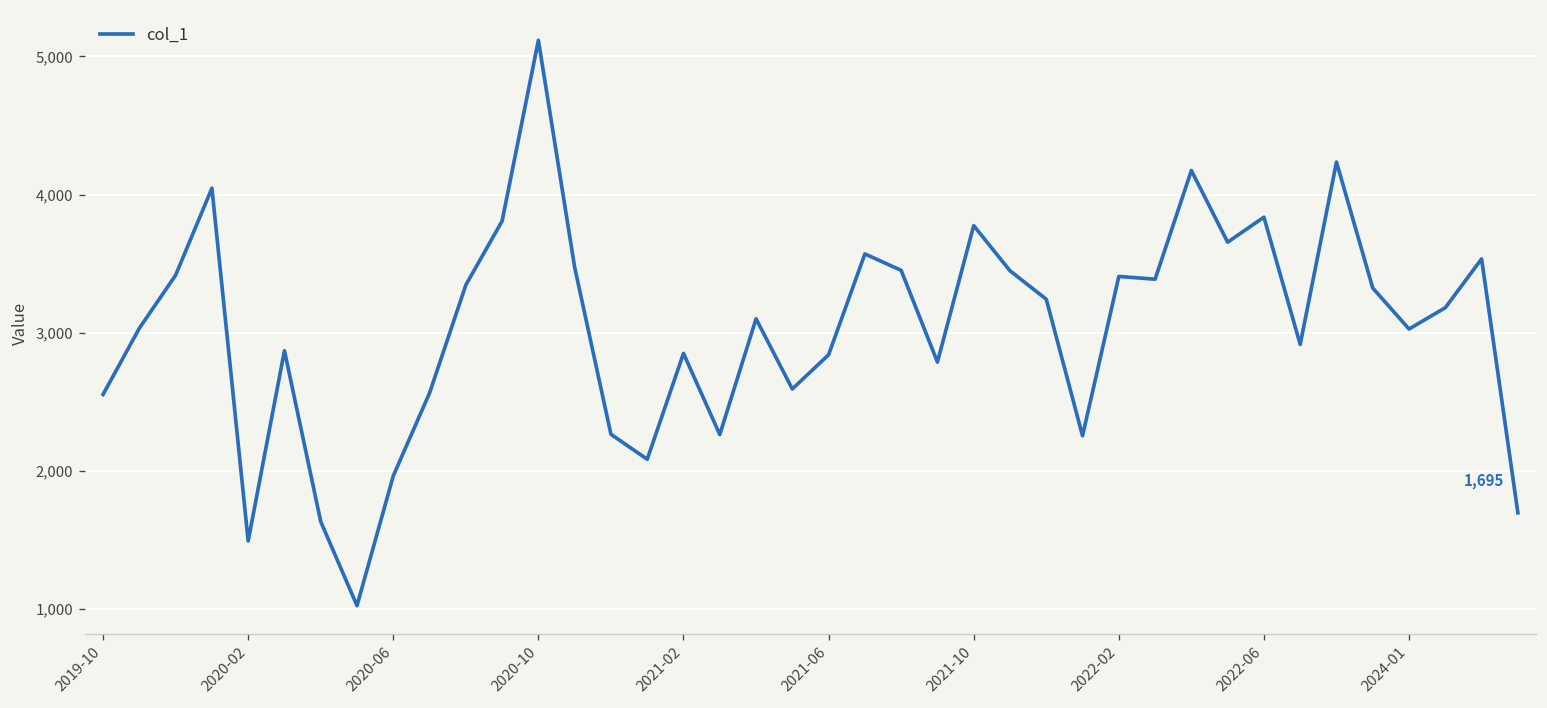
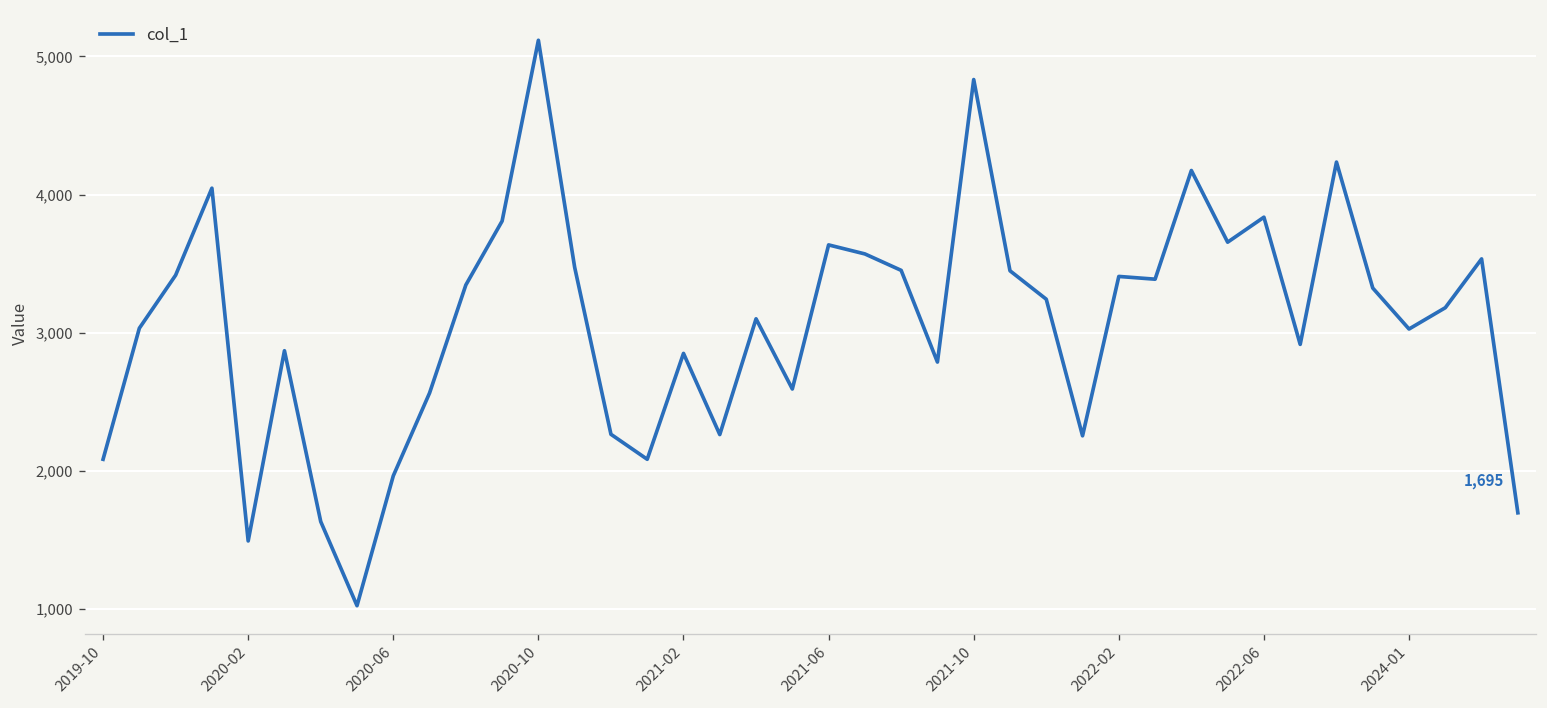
  {
-   "2019-10": "2,550",
+   "2019-10": "2,080",
    "2020-02": "1,490",
    "2020-06": "1,960",
    "2020-10": "5,120",
    "2021-02": "2,850",
-   "2021-06": "2,840",
-   "2021-10": "3,780",
+   "2021-06": "3,640",
+   "2021-10": "4,830",
    "2022-02": "3,410",
    "2022-06": "3,840",
    "2024-01": "3,030"
  }
